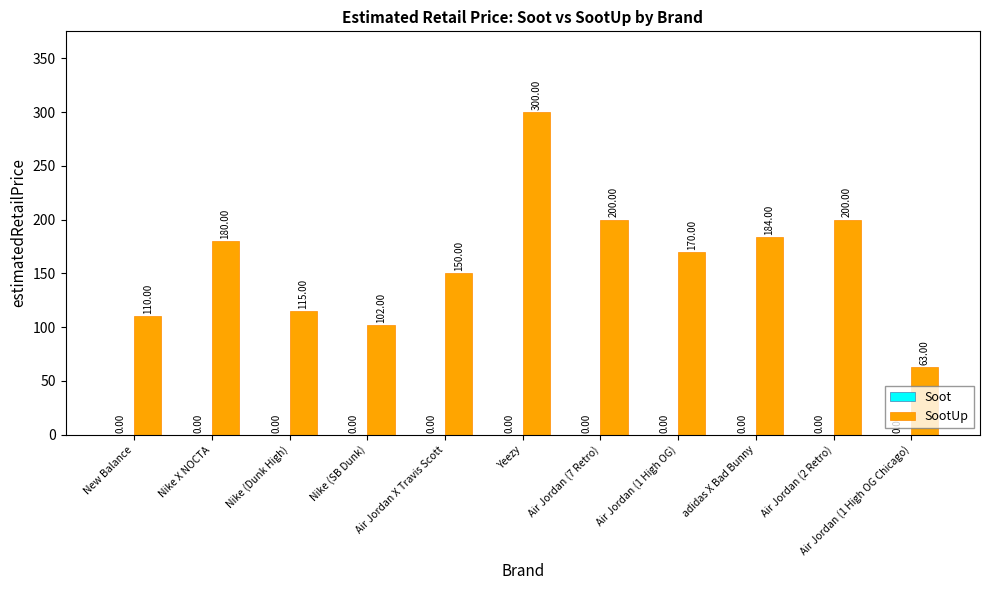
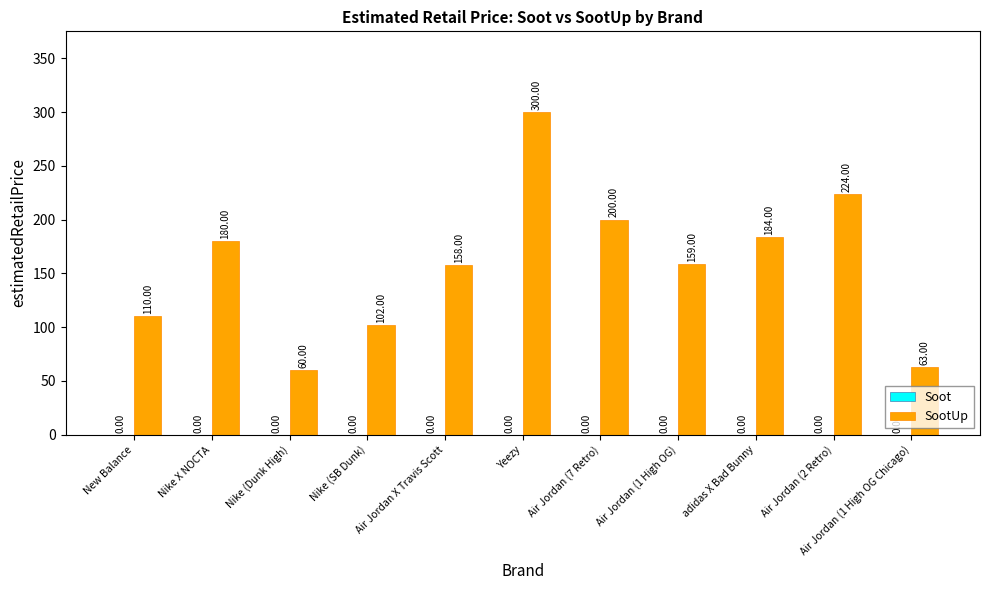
  {
    "Soot": {
      "New Balance": 0.00,
      "Nike X NOCTA": 0.00,
      "Nike (Dunk High)": 0.00,
      "Nike (SB Dunk)": 0.00,
      "Air Jordan X Travis Scott": 0.00,
      "Yeezy": 0.00,
      "Air Jordan (7 Retro)": 0.00,
      "Air Jordan (1 High OG)": 0.00,
      "adidas X Bad Bunny": 0.00,
      "Air Jordan (2 Retro)": 0.00
    },
    "SootUp": {
      "New Balance": 110.00,
      "Nike X NOCTA": 180.00,
-     "Nike (Dunk High)": 115.00,
+     "Nike (Dunk High)": 60.00,
      "Nike (SB Dunk)": 102.00,
-     "Air Jordan X Travis Scott": 150.00,
+     "Air Jordan X Travis Scott": 158.00,
      "Yeezy": 300.00,
      "Air Jordan (7 Retro)": 200.00,
-     "Air Jordan (1 High OG)": 170.00,
+     "Air Jordan (1 High OG)": 159.00,
      "adidas X Bad Bunny": 184.00,
-     "Air Jordan (2 Retro)": 200.00,
+     "Air Jordan (2 Retro)": 224.00,
      "Air Jordan (1 High OG Chicago)": 63.00
    }
  }
